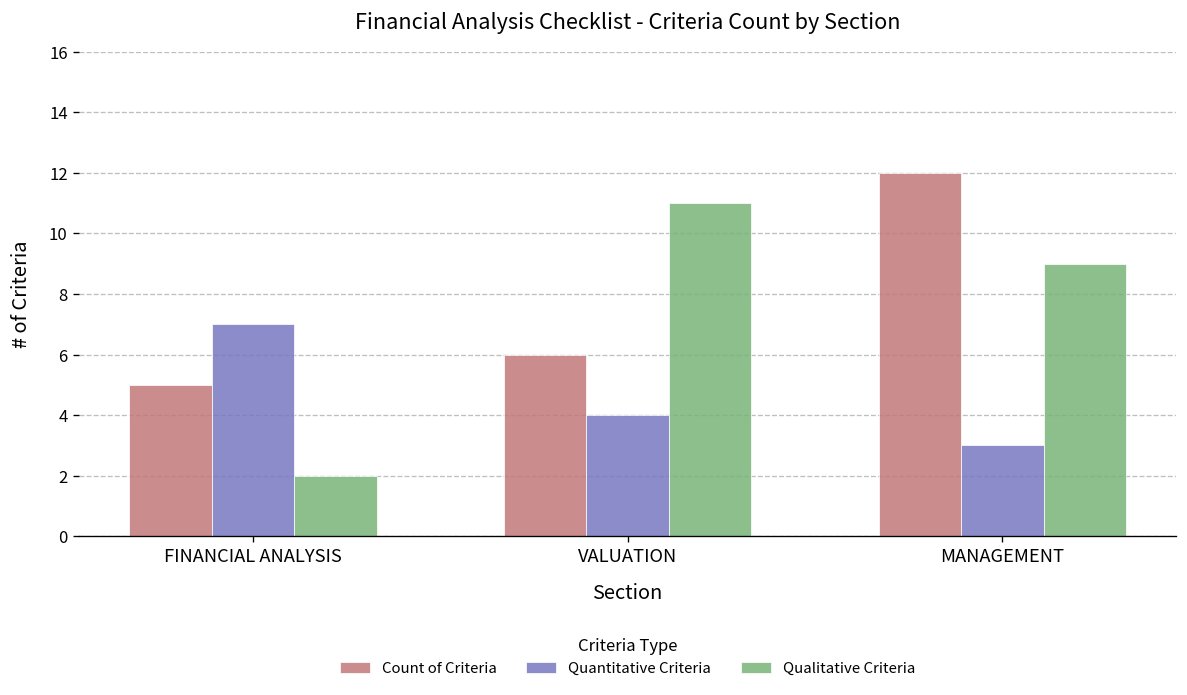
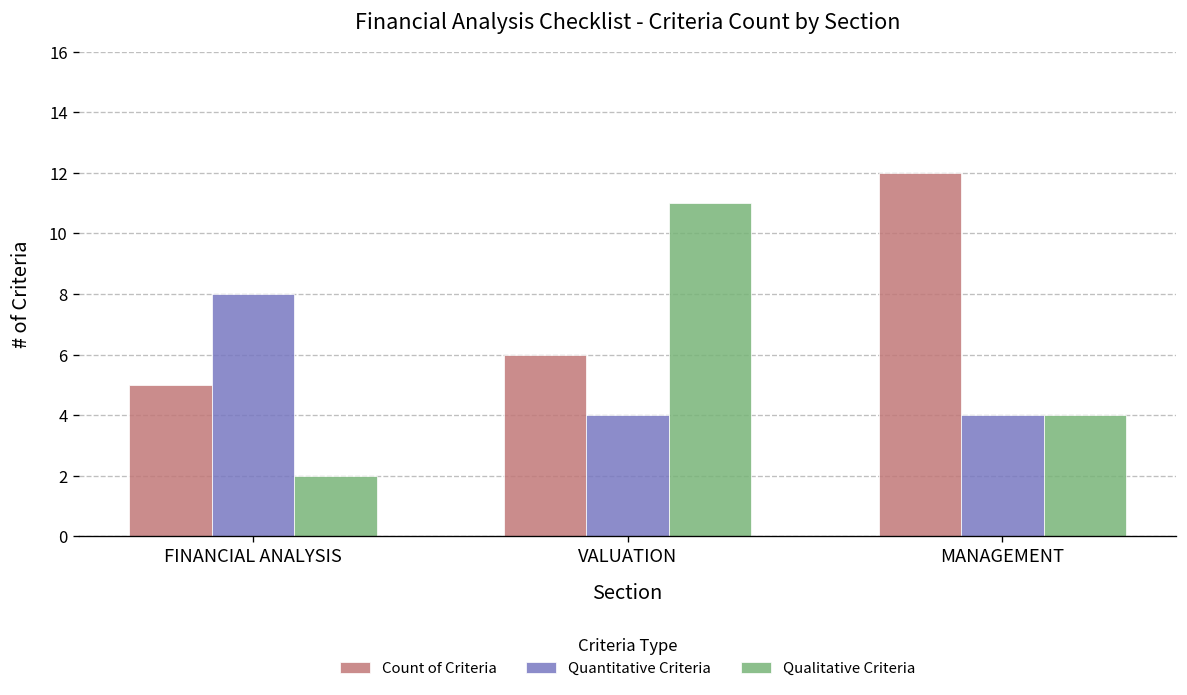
  {
    "Count of Criteria": {
      "FINANCIAL ANALYSIS": 5,
      "VALUATION": 6,
      "MANAGEMENT": 12
    },
    "Quantitative Criteria": {
-     "FINANCIAL ANALYSIS": 7,
+     "FINANCIAL ANALYSIS": 8,
      "VALUATION": 4,
-     "MANAGEMENT": 3
+     "MANAGEMENT": 4
    },
    "Qualitative Criteria": {
      "FINANCIAL ANALYSIS": 2,
      "VALUATION": 11,
-     "MANAGEMENT": 9
+     "MANAGEMENT": 4
    }
  }
